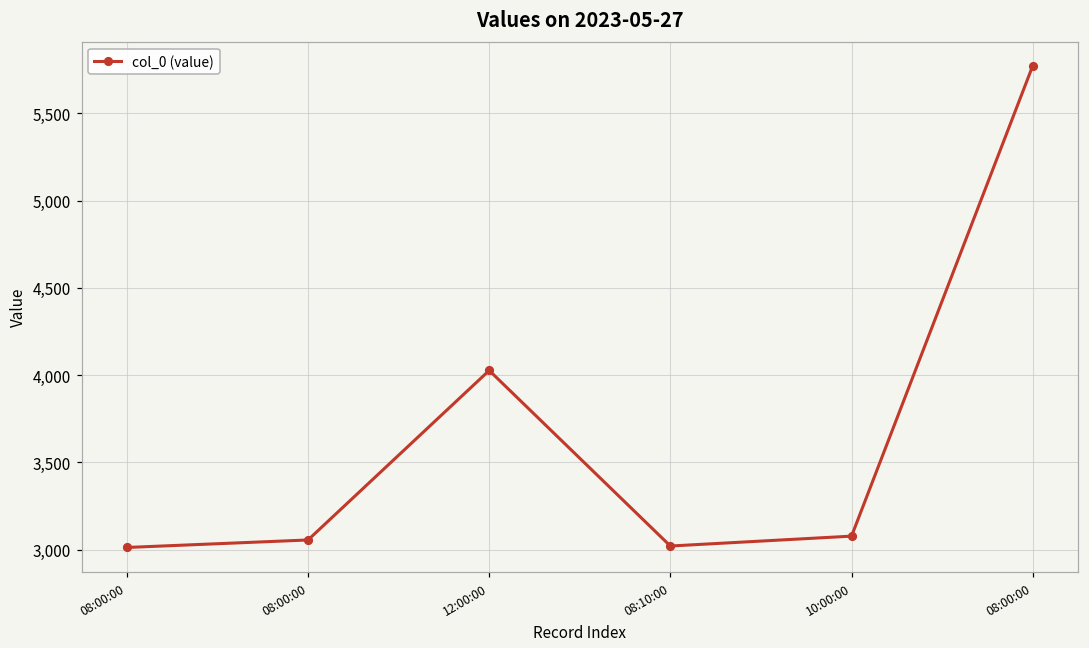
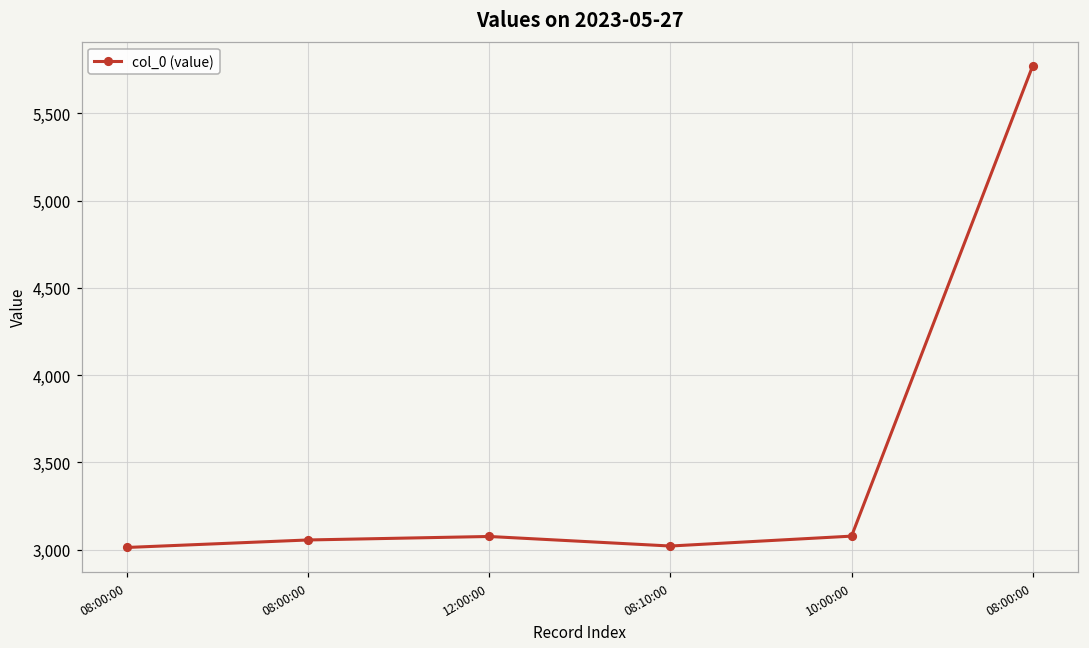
  {
-   "12:00:00": "4,030",
+   "12:00:00": "3,080",
    "08:10:00": "3,020",
    "10:00:00": "3,080"
  }
